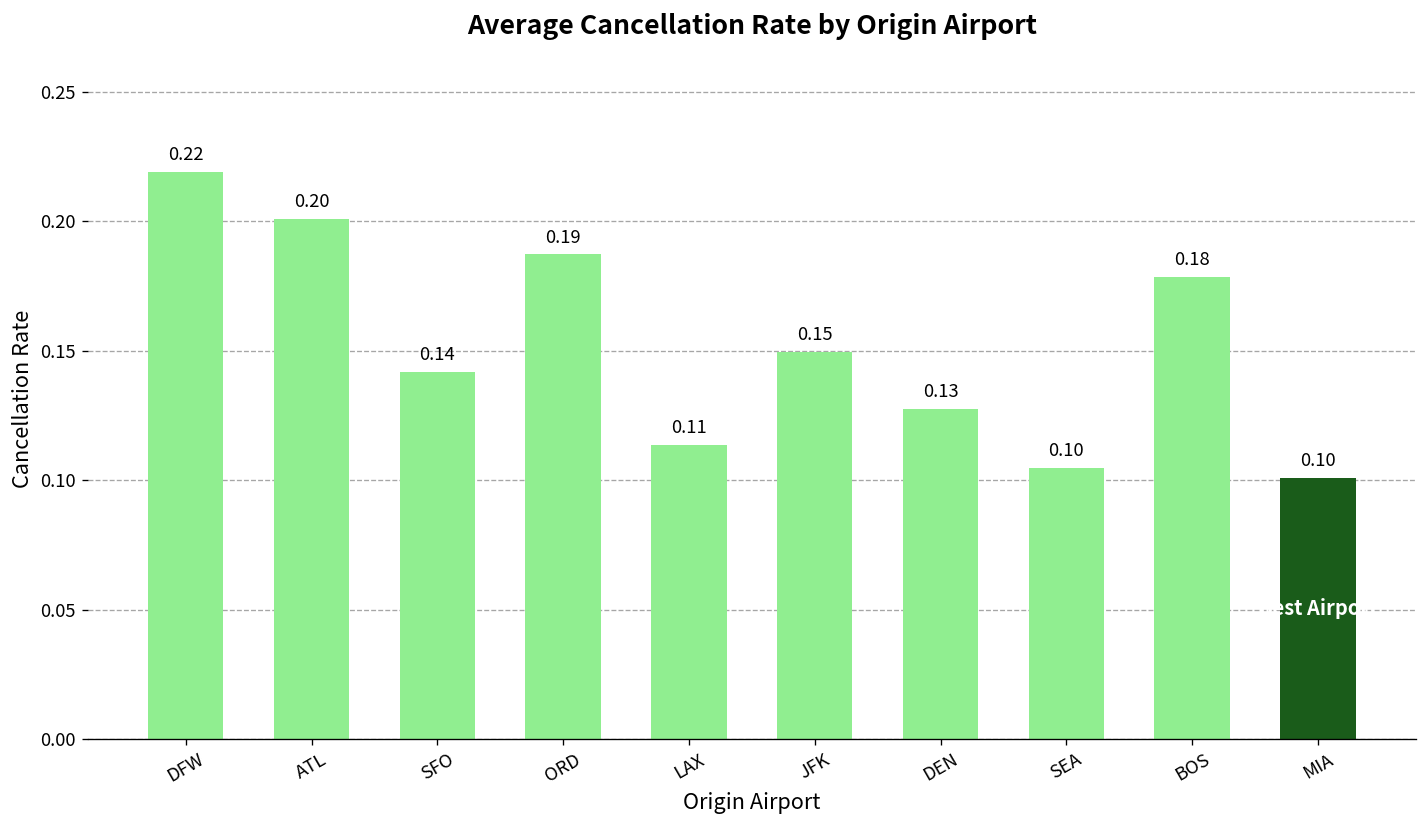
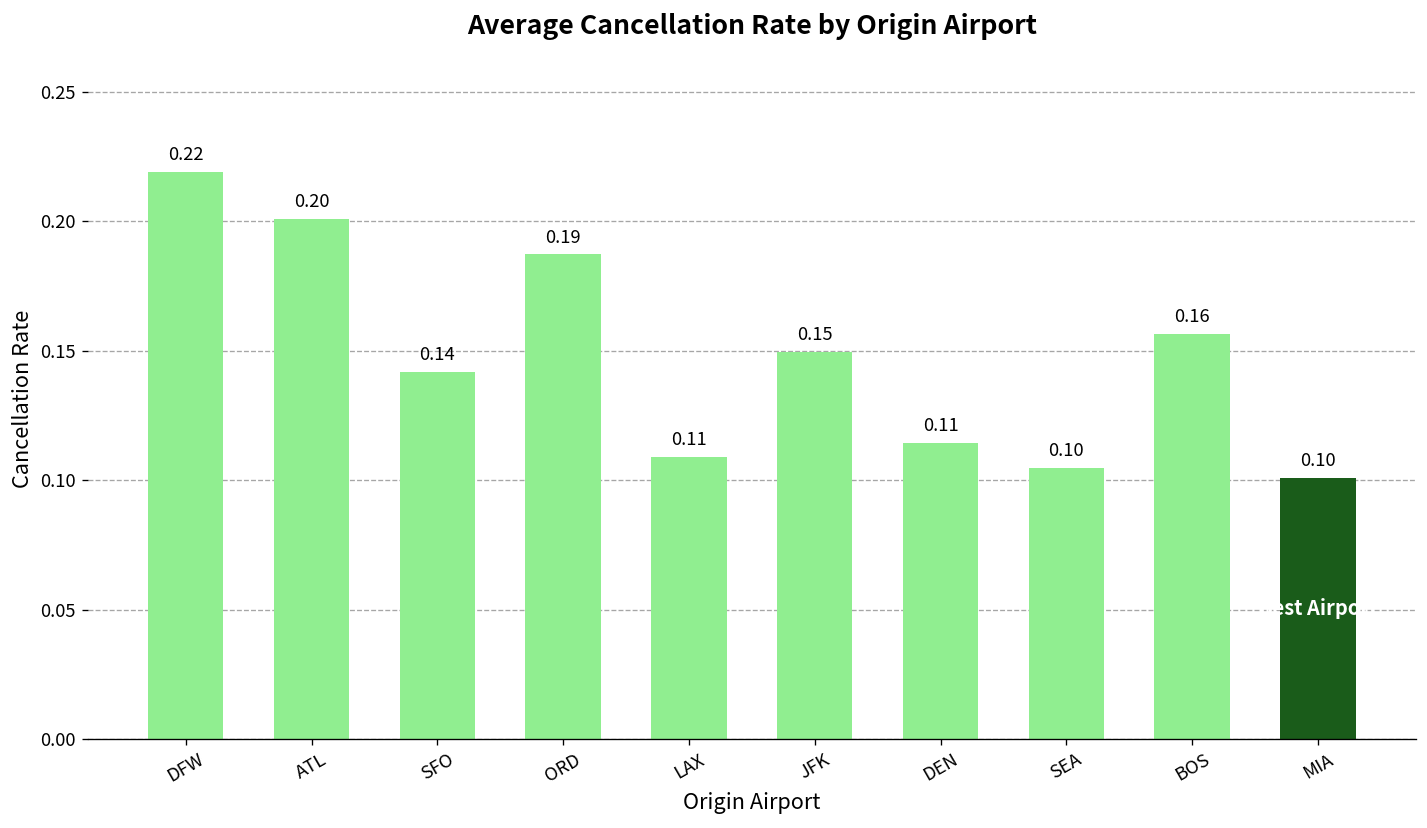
  {
    "DFW": 0.22,
    "ATL": 0.20,
    "SFO": 0.14,
    "ORD": 0.19,
-   "LAX": 0.114,
+   "LAX": 0.109,
    "JFK": 0.15,
-   "DEN": 0.13,
+   "DEN": 0.11,
    "SEA": 0.10,
-   "BOS": 0.18,
+   "BOS": 0.16,
    "MIA": 0.10
  }
